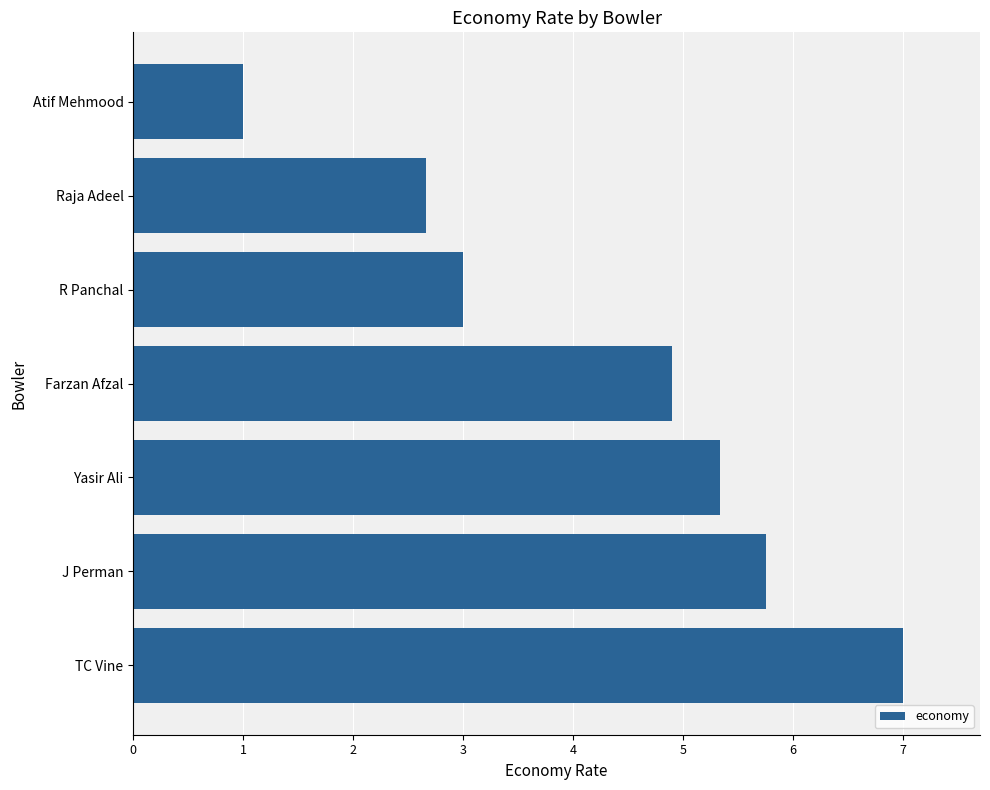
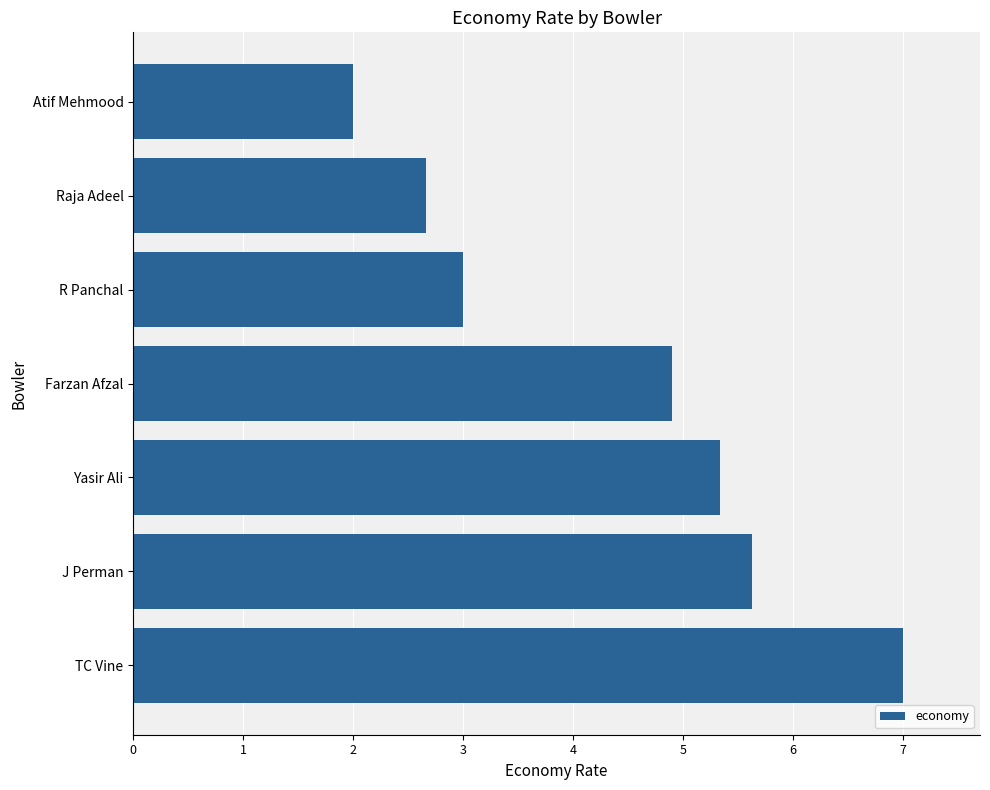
  {
-   "Atif Mehmood": 1,
+   "Atif Mehmood": 2,
    "Raja Adeel": 2.67,
    "R Panchal": 3.00,
    "Farzan Afzal": 4.90,
    "Yasir Ali": 5.33,
-   "J Perman": 5.75,
+   "J Perman": 5.63,
    "TC Vine": 7.00
  }
